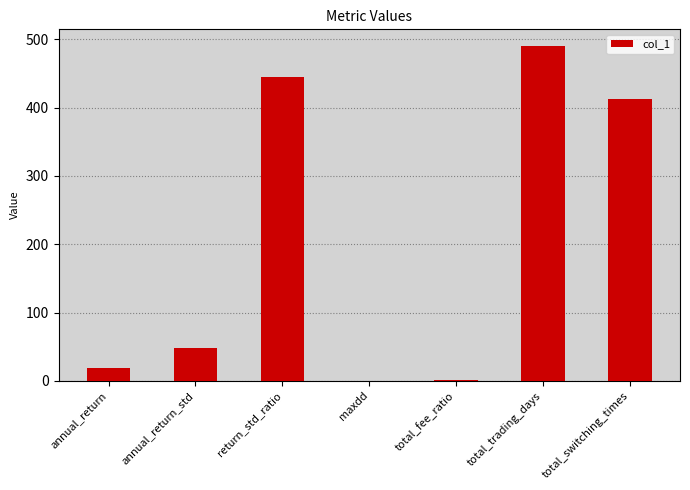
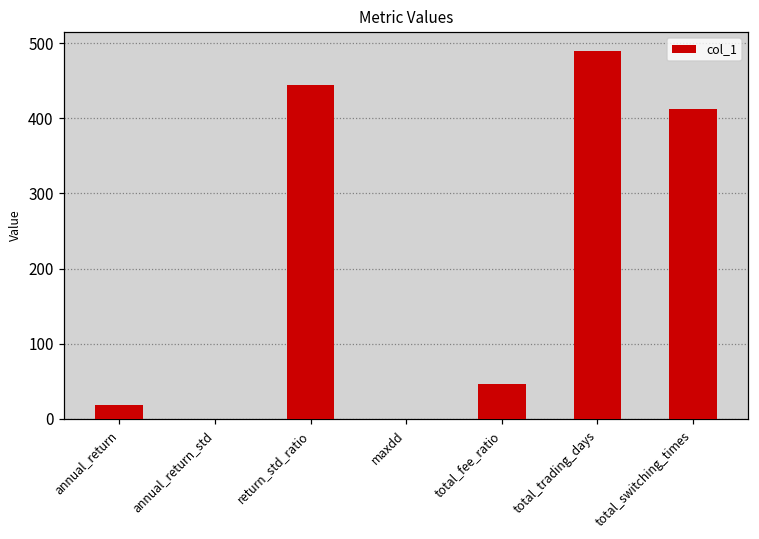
  {
    "annual_return": 20,
-   "annual_return_std": 50,
+   "annual_return_std": 0,
    "return_std_ratio": 440,
-   "total_fee_ratio": 0,
+   "total_fee_ratio": 50,
    "total_trading_days": 490,
    "total_switching_times": 410
  }
